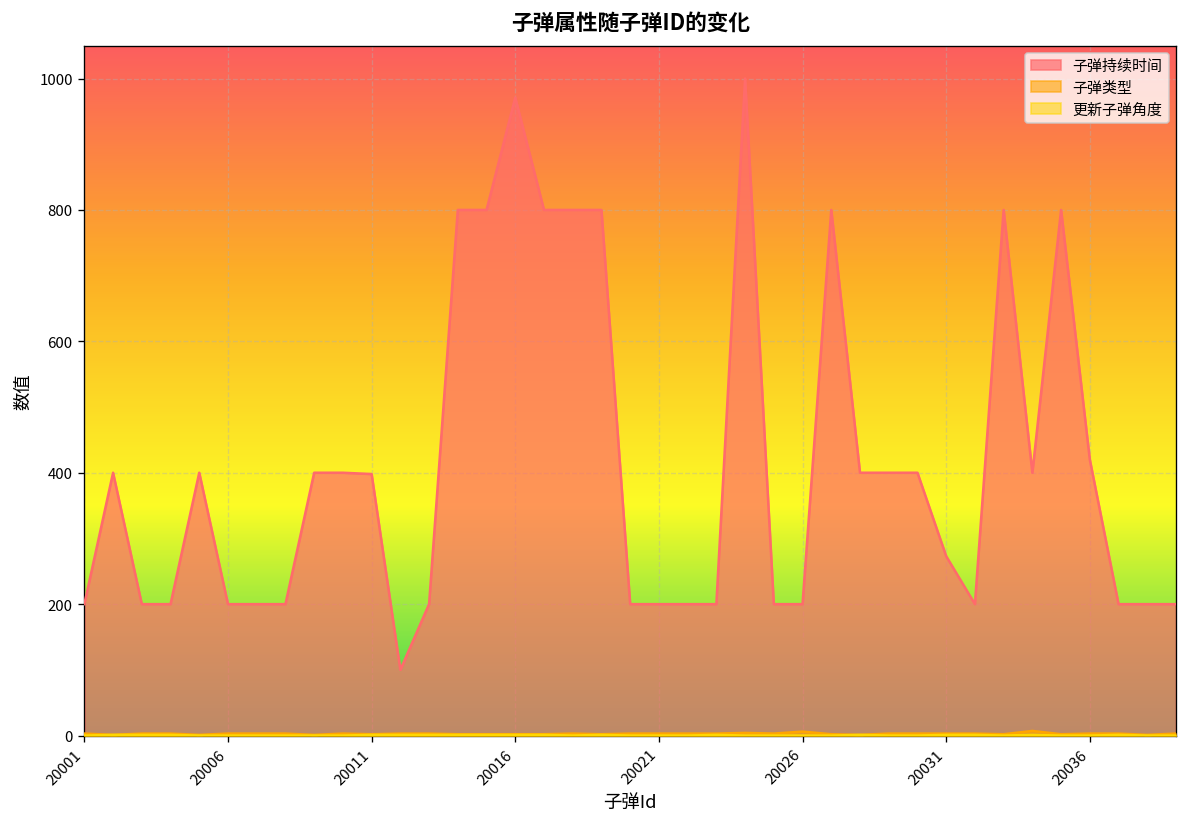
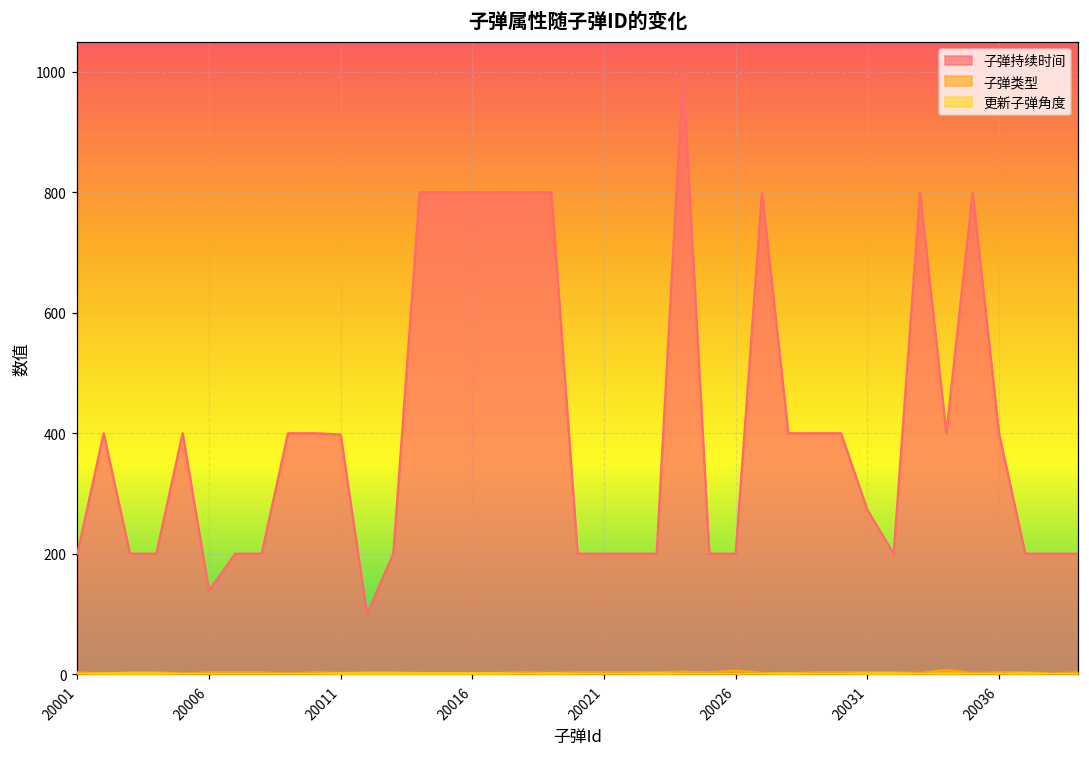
  {
    "子弹持续时间": {
      "20001": 200,
-     "20006": 200,
+     "20006": 140,
      "20011": 400,
-     "20016": 970,
+     "20016": 800,
      "20021": 200,
      "20026": 200,
      "20031": 270,
-     "20036": 420
+     "20036": 400
    }
  }
